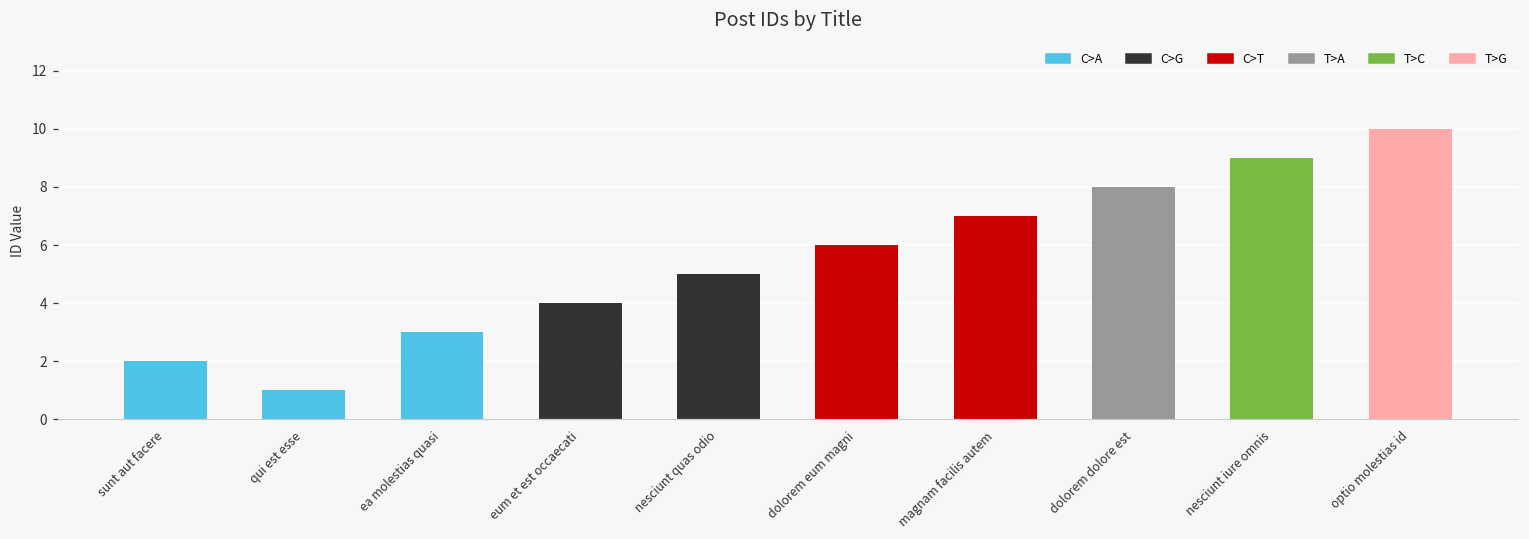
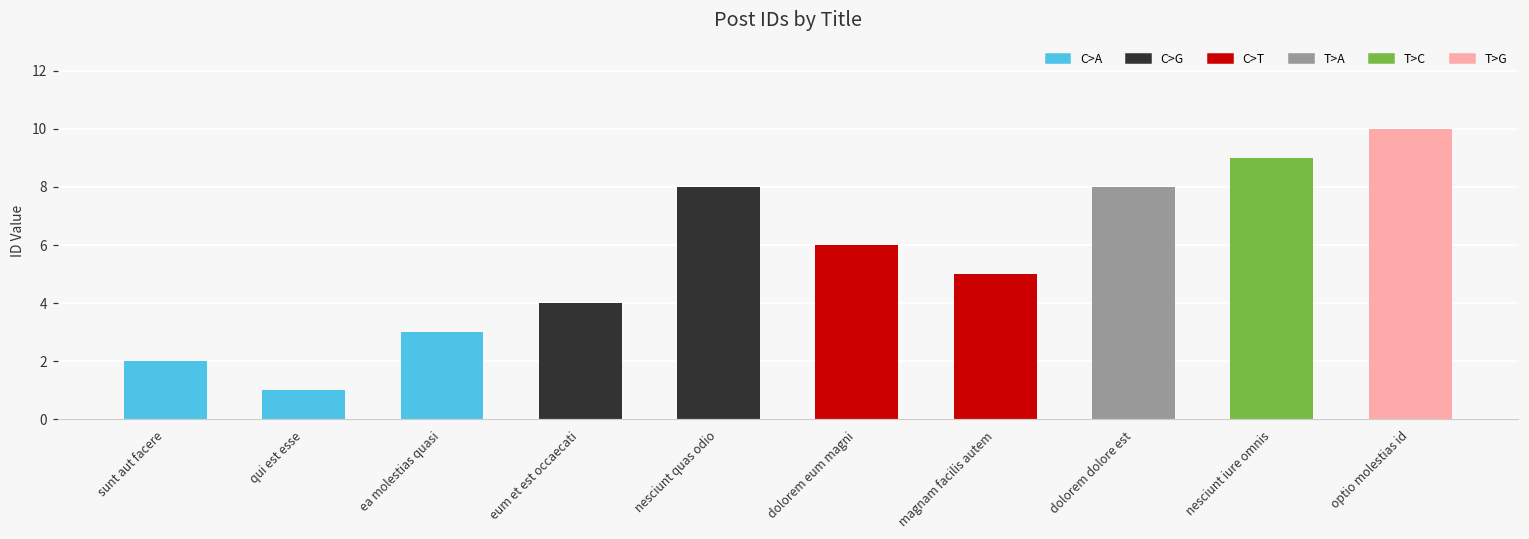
  {
    "sunt aut facere": 2,
    "qui est esse": 1,
    "ea molestias quasi": 3,
    "eum et est occaecati": 4,
-   "nesciunt quas odio": 5,
+   "nesciunt quas odio": 8,
    "dolorem eum magni": 6,
-   "magnam facilis autem": 7,
+   "magnam facilis autem": 5,
    "dolorem dolore est": 8,
    "nesciunt iure omnis": 9,
    "optio molestias id": 10
  }
